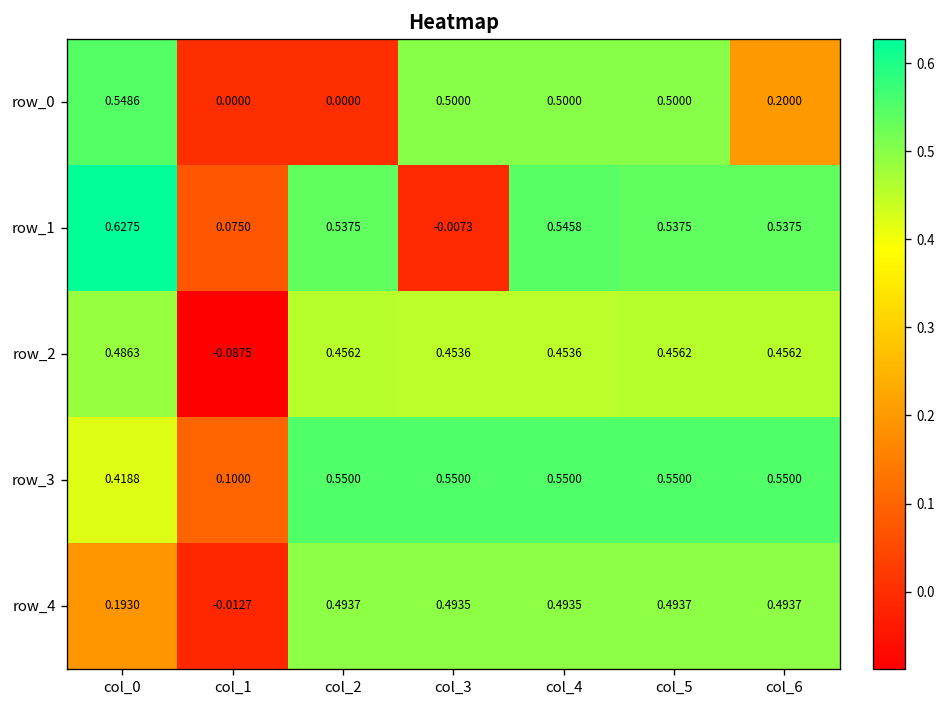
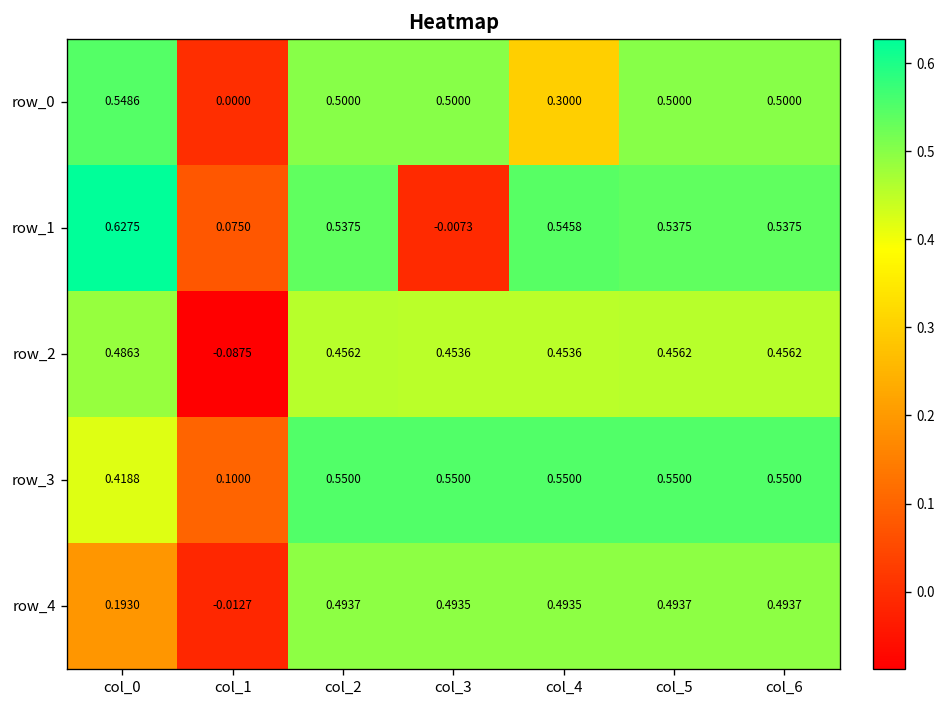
  {
    "row_0": {
      "col_0": 0.5486,
      "col_1": 0.0000,
-     "col_2": 0.0000,
+     "col_2": 0.5000,
      "col_3": 0.5000,
-     "col_4": 0.5000,
+     "col_4": 0.3000,
      "col_5": 0.5000,
-     "col_6": 0.2000
+     "col_6": 0.5000
    },
    "row_1": {
      "col_0": 0.6275,
      "col_1": 0.0750,
      "col_2": 0.5375,
      "col_3": -0.0073,
      "col_4": 0.5458,
      "col_5": 0.5375,
      "col_6": 0.5375
    },
    "row_2": {
      "col_0": 0.4863,
      "col_1": -0.0875,
      "col_2": 0.4562,
      "col_3": 0.4536,
      "col_4": 0.4536,
      "col_5": 0.4562,
      "col_6": 0.4562
    },
    "row_3": {
      "col_0": 0.4188,
      "col_1": 0.1000,
      "col_2": 0.5500,
      "col_3": 0.5500,
      "col_4": 0.5500,
      "col_5": 0.5500,
      "col_6": 0.5500
    },
    "row_4": {
      "col_0": 0.1930,
      "col_1": -0.0127,
      "col_2": 0.4937,
      "col_3": 0.4935,
      "col_4": 0.4935,
      "col_5": 0.4937,
      "col_6": 0.4937
    }
  }
